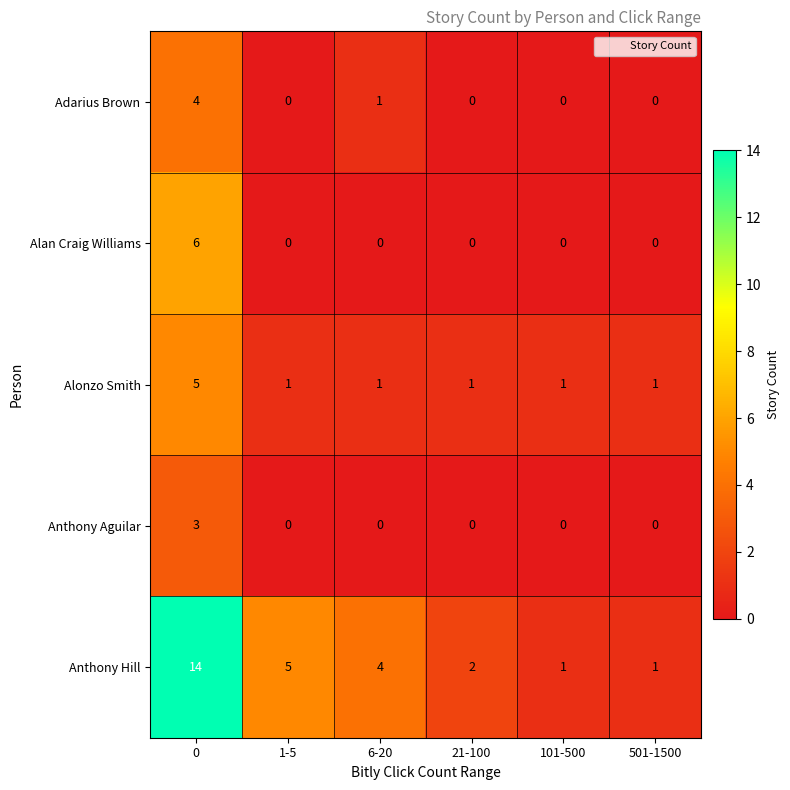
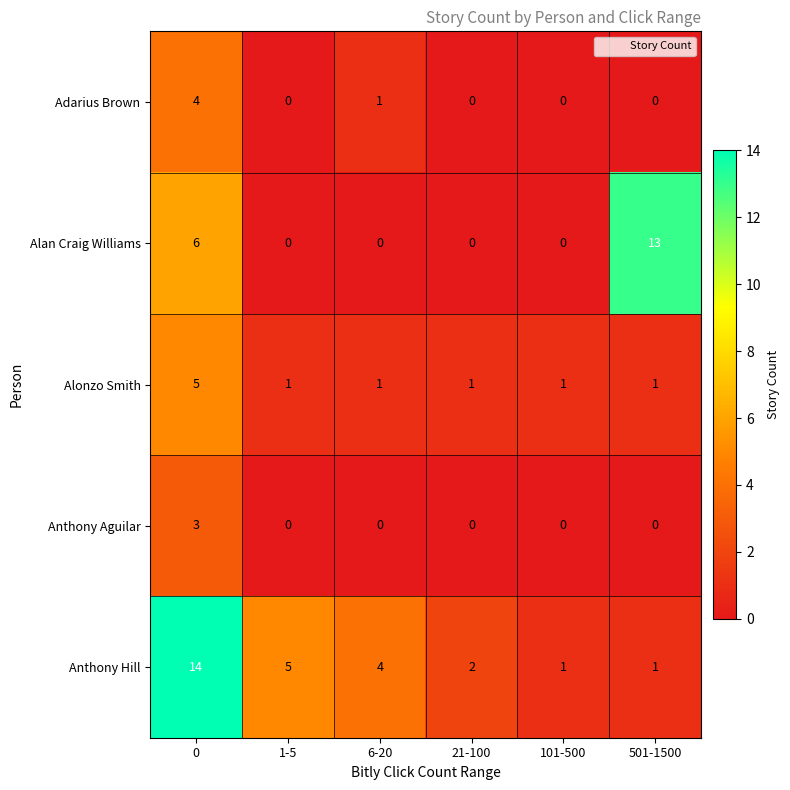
  {
    "Adarius Brown": {
      "0": 4,
      "1-5": 0,
      "6-20": 1,
      "21-100": 0,
      "101-500": 0,
      "501-1500": 0
    },
    "Alan Craig Williams": {
      "0": 6,
      "1-5": 0,
      "6-20": 0,
      "21-100": 0,
      "101-500": 0,
-     "501-1500": 0
+     "501-1500": 13
    },
    "Alonzo Smith": {
      "0": 5,
      "1-5": 1,
      "6-20": 1,
      "21-100": 1,
      "101-500": 1,
      "501-1500": 1
    },
    "Anthony Aguilar": {
      "0": 3,
      "1-5": 0,
      "6-20": 0,
      "21-100": 0,
      "101-500": 0,
      "501-1500": 0
    },
    "Anthony Hill": {
      "0": 14,
      "1-5": 5,
      "6-20": 4,
      "21-100": 2,
      "101-500": 1,
      "501-1500": 1
    }
  }
